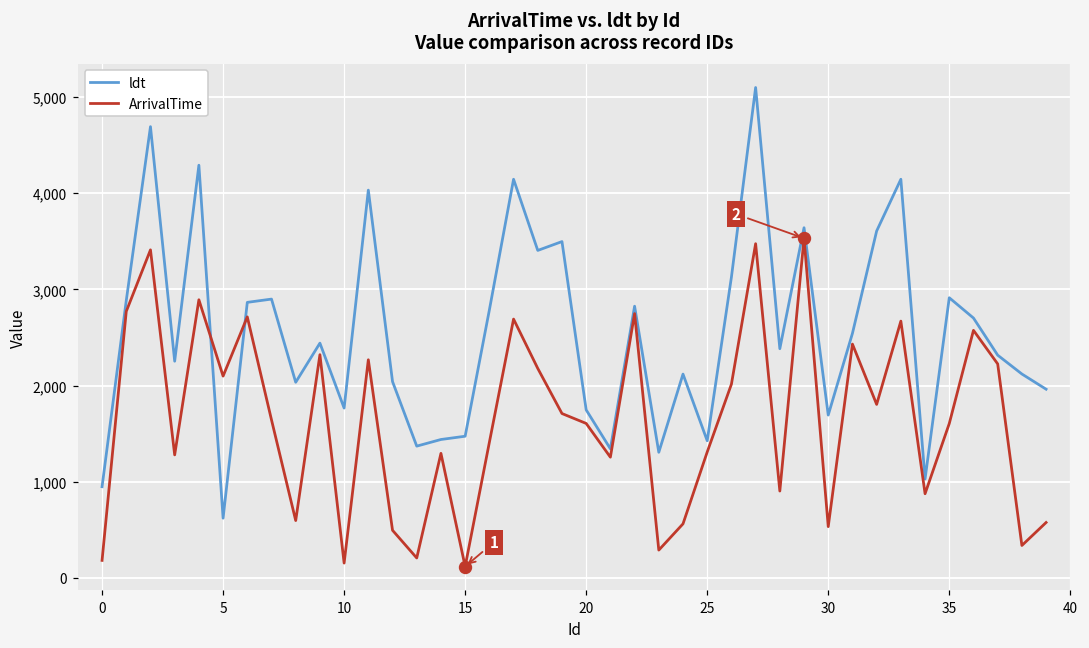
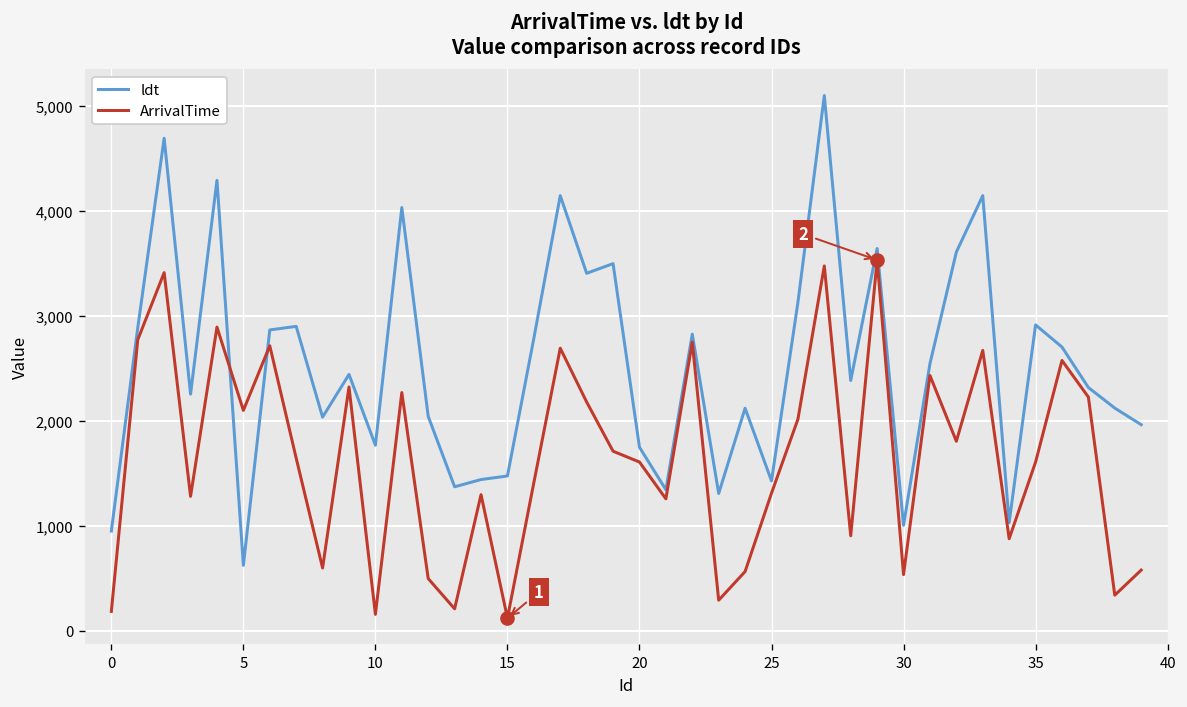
  {
    "ldt": {
      "0": "900",
      "5": "600",
      "10": "1,800",
      "15": "1,500",
      "20": "1,700",
      "25": "1,400",
-     "30": "1,700",
+     "30": "1,000",
      "35": "2,900"
    }
  }
